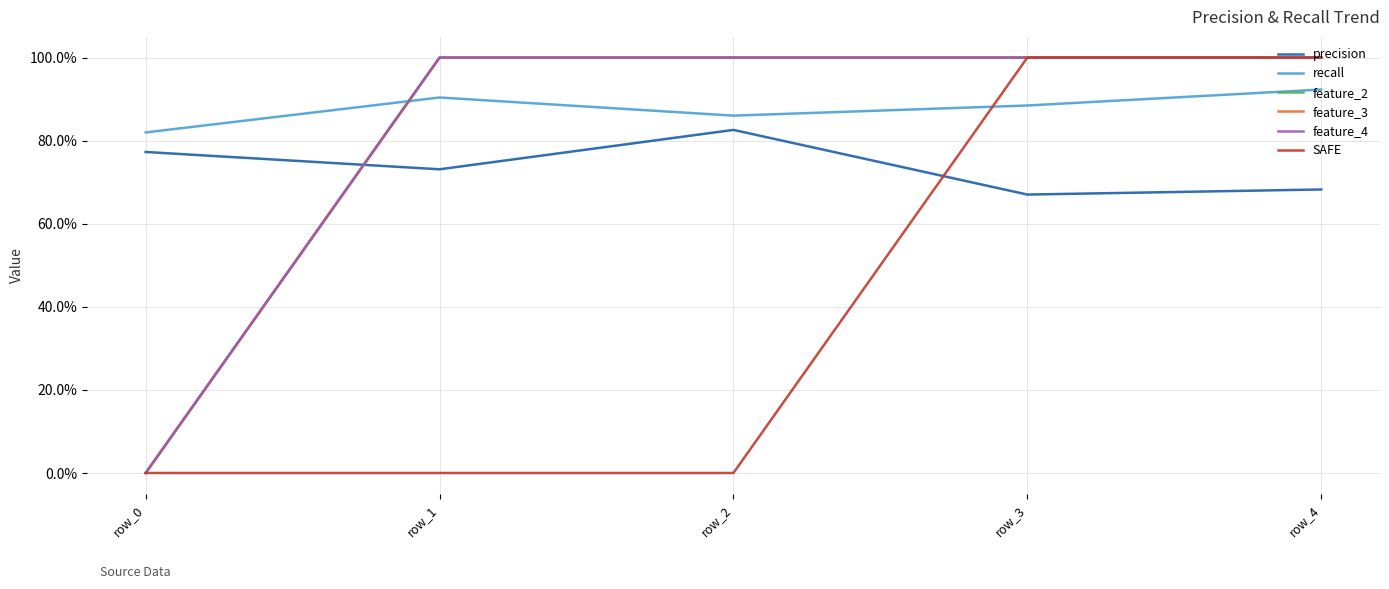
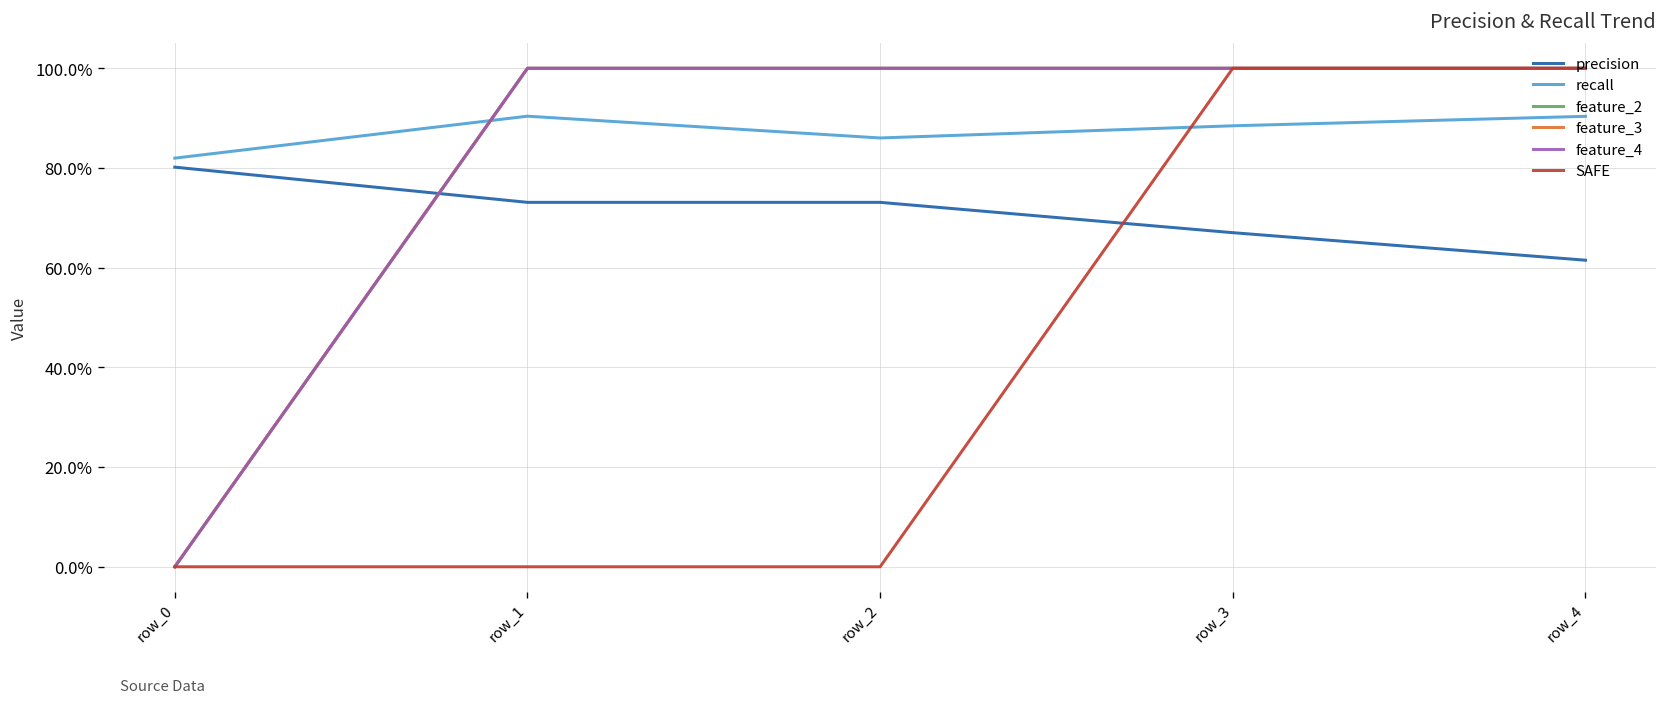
  {
    "precision": {
-     "row_0": "77%",
+     "row_0": "80%",
      "row_1": "73%",
-     "row_2": "83%",
+     "row_2": "73%",
      "row_3": "67%",
-     "row_4": "68%"
+     "row_4": "61%"
    },
    "recall": {
      "row_0": "82%",
      "row_1": "90%",
      "row_2": "86%",
      "row_3": "88%",
-     "row_4": "92%"
+     "row_4": "90%"
    },
    "feature_4": {
      "row_1": "100%",
      "row_2": "100%"
    },
    "SAFE": {
      "row_1": "0%",
      "row_2": "0%"
    }
  }
